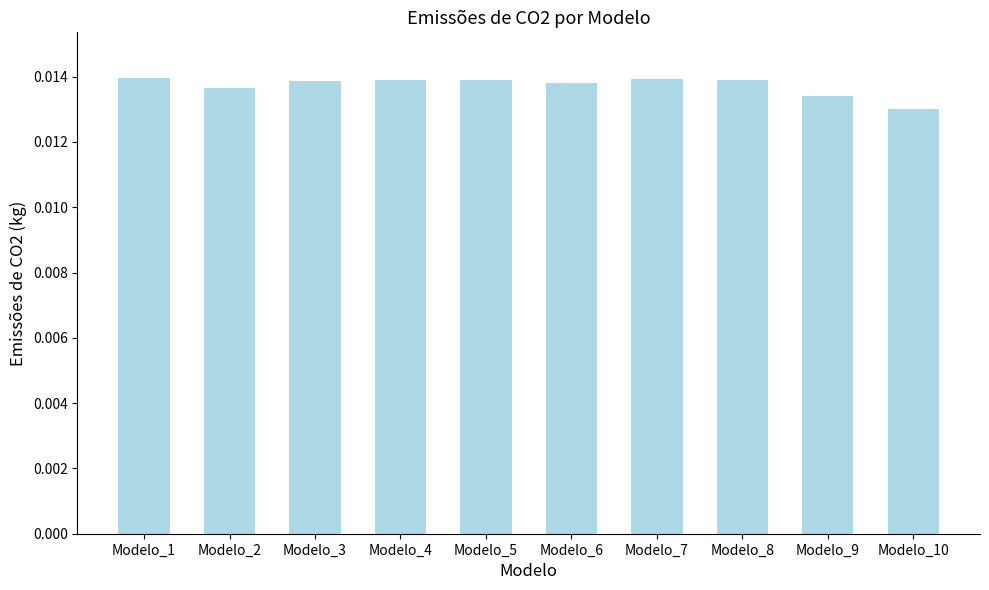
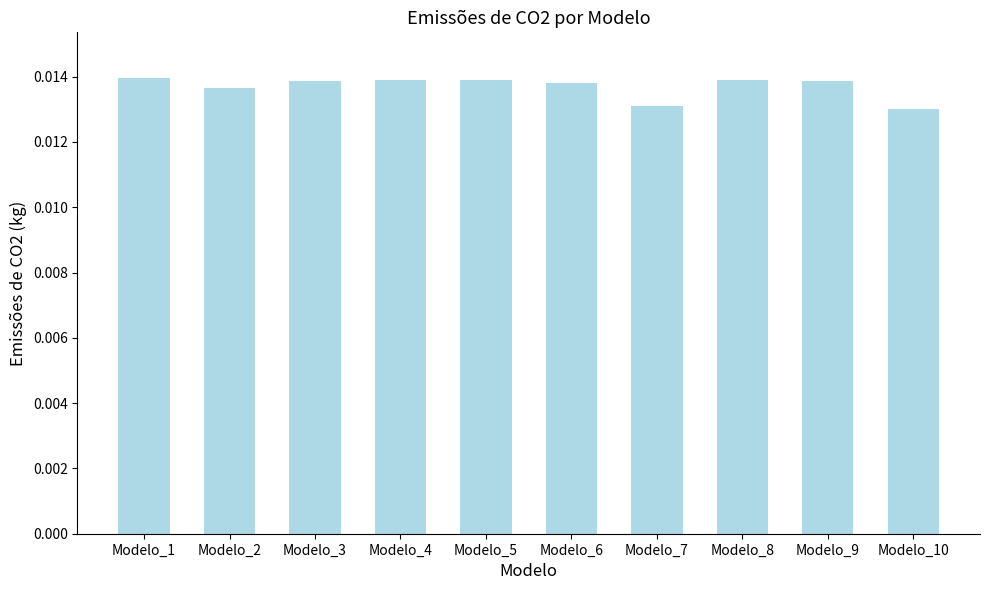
  {
    "Modelo_1": 0.0140,
    "Modelo_2": 0.0137,
    "Modelo_3": 0.0139,
    "Modelo_4": 0.0139,
    "Modelo_5": 0.0139,
    "Modelo_6": 0.0138,
-   "Modelo_7": 0.0139,
+   "Modelo_7": 0.0131,
    "Modelo_8": 0.0139,
-   "Modelo_9": 0.0134,
+   "Modelo_9": 0.0139,
    "Modelo_10": 0.0130
  }
